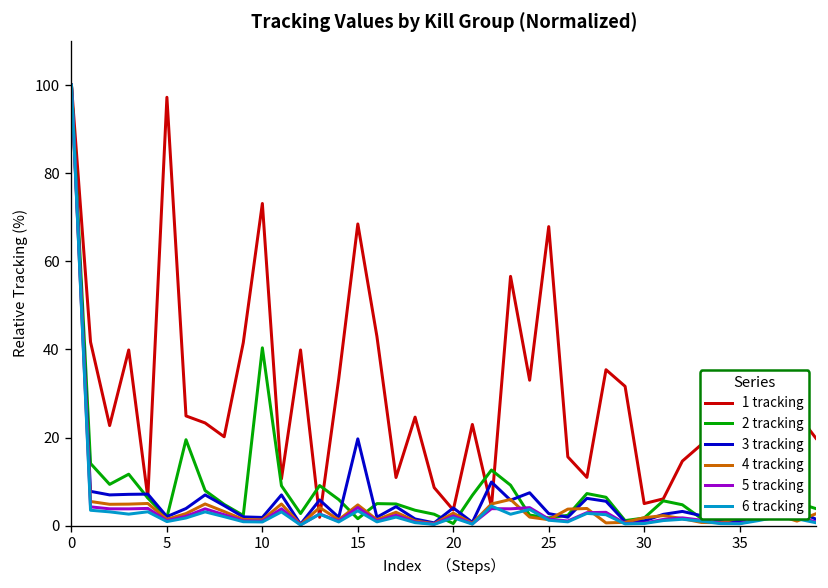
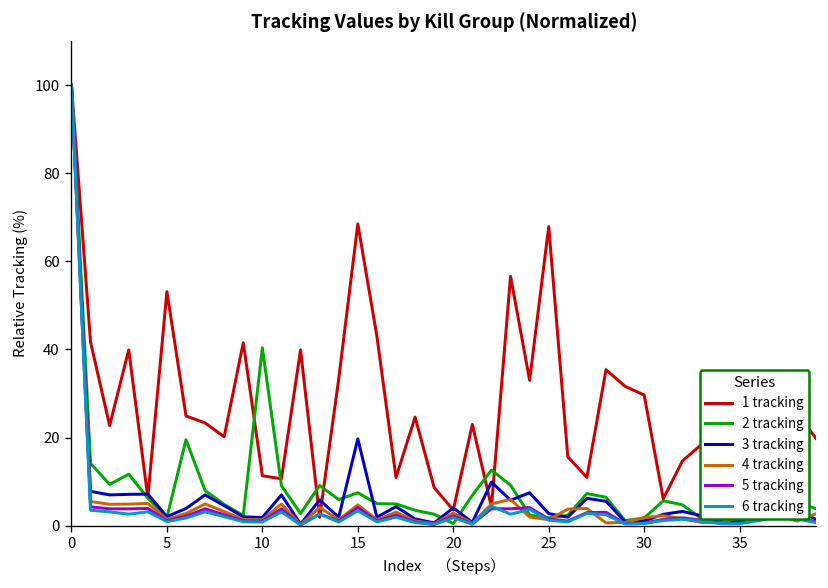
  {
    "1 tracking": {
-     "5": 97,
-     "10": 73,
+     "5": 53,
+     "10": 11,
      "15": 68,
      "25": 68,
-     "30": 5
+     "30": 30
    },
    "2 tracking": {
      "10": 40,
-     "15": 2,
+     "15": 7,
      "20": 0
    },
    "3 tracking": {
      "15": 20,
      "25": 3
    },
    "6 tracking": {
      "15": 3
    }
  }
